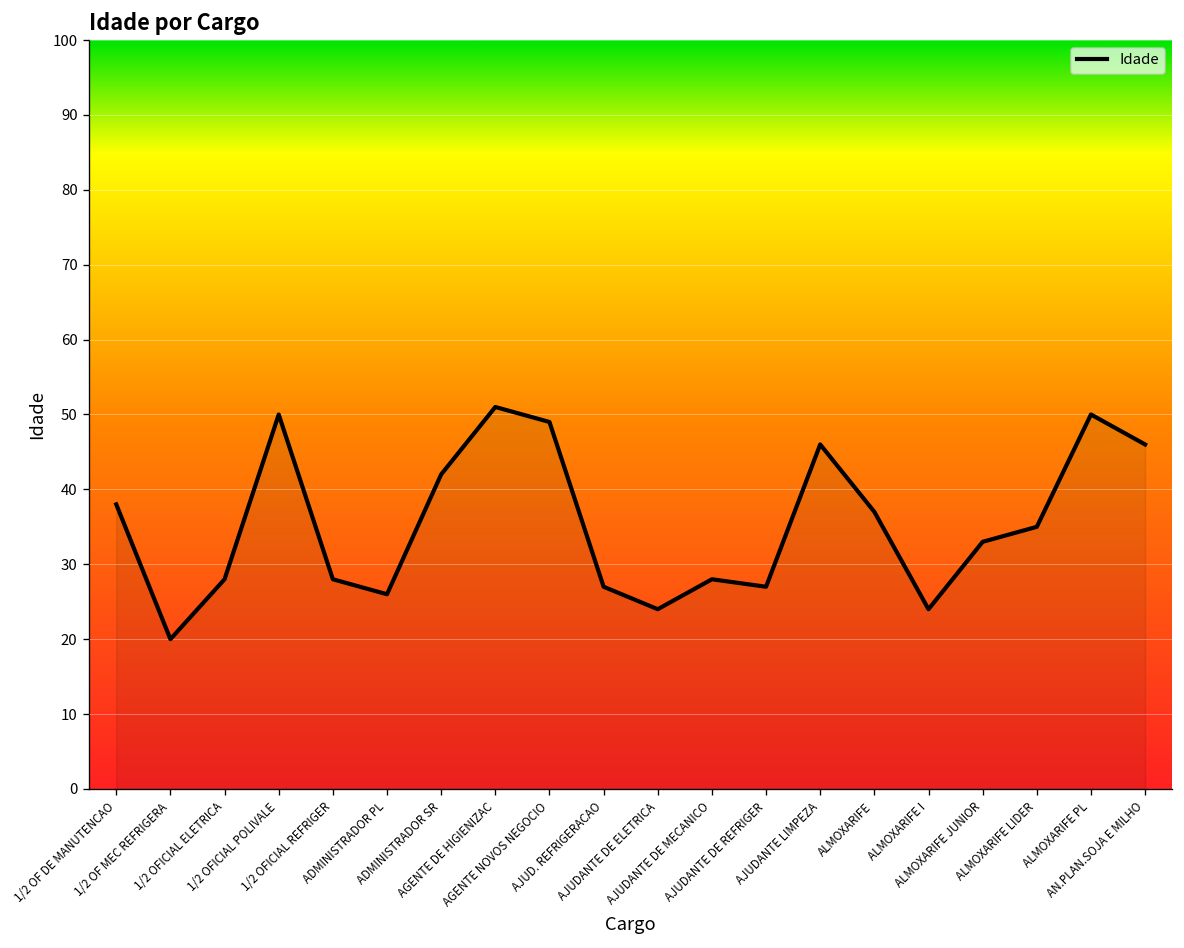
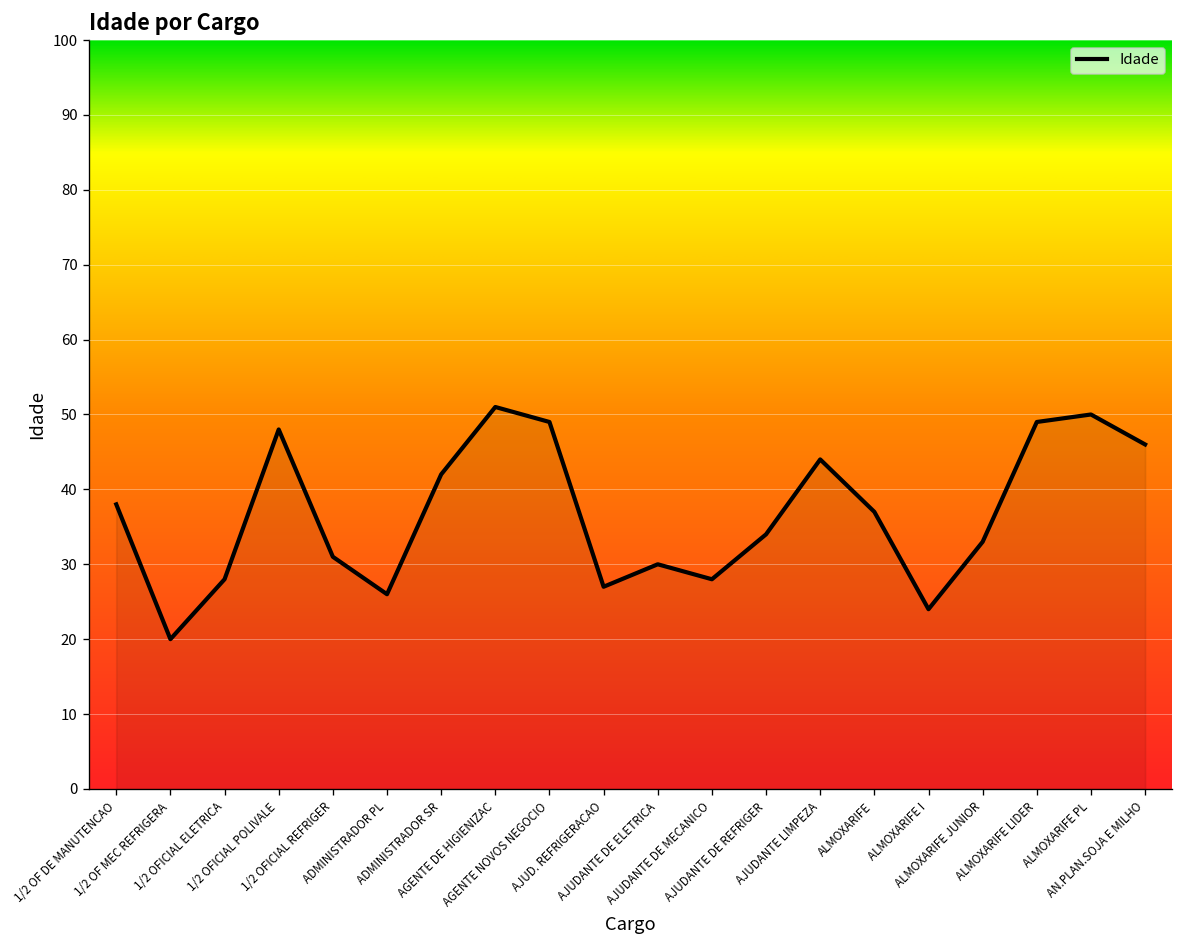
  {
    "1/2 OF DE MANUTENCAO": 38,
    "1/2 OF MEC REFRIGERA": 20,
    "1/2 OFICIAL ELETRICA": 28,
-   "1/2 OFICIAL POLIVALE": 50,
-   "1/2 OFICIAL REFRIGER": 28,
+   "1/2 OFICIAL POLIVALE": 48,
+   "1/2 OFICIAL REFRIGER": 31,
    "ADMINISTRADOR PL": 26,
    "ADMINISTRADOR SR": 42,
    "AGENTE DE HIGIENIZAC": 51,
    "AGENTE NOVOS NEGOCIO": 49,
    "AJUD. REFRIGERACAO": 27,
-   "AJUDANTE DE ELETRICA": 24,
+   "AJUDANTE DE ELETRICA": 30,
    "AJUDANTE DE MECANICO": 28,
-   "AJUDANTE DE REFRIGER": 27,
-   "AJUDANTE LIMPEZA": 46,
+   "AJUDANTE DE REFRIGER": 34,
+   "AJUDANTE LIMPEZA": 44,
    "ALMOXARIFE": 37,
    "ALMOXARIFE I": 24,
    "ALMOXARIFE JUNIOR": 33,
-   "ALMOXARIFE LIDER": 35,
+   "ALMOXARIFE LIDER": 49,
    "ALMOXARIFE PL": 50,
    "AN.PLAN.SOJA E MILHO": 46
  }
